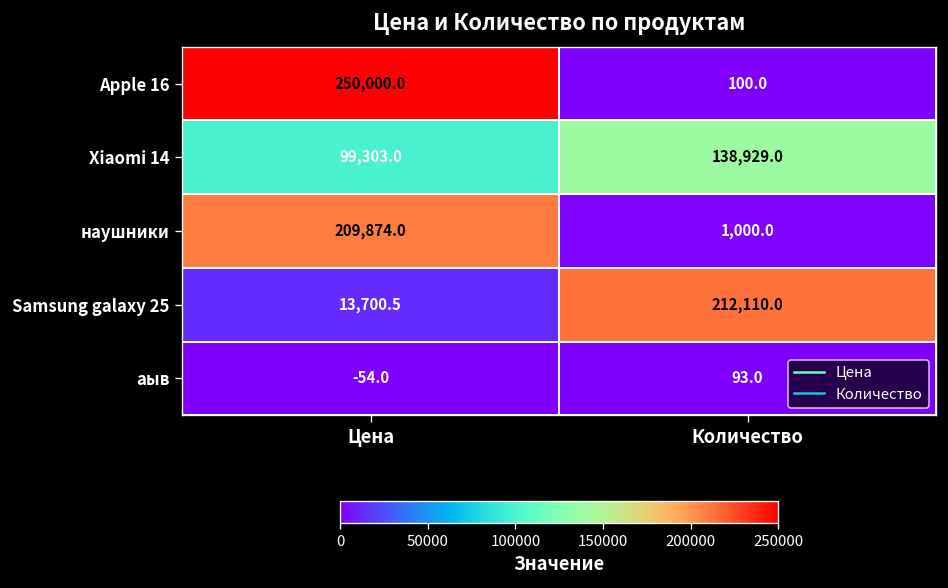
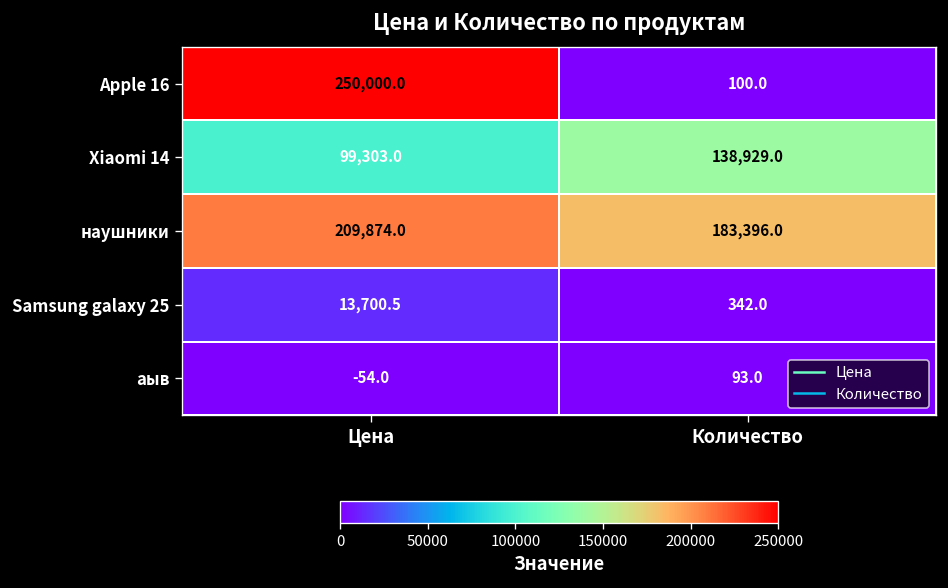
  {
    "Apple 16": {
      "Цена": "250,000.0",
      "Количество": "100.0"
    },
    "Xiaomi 14": {
      "Цена": "99,303.0",
      "Количество": "138,929.0"
    },
    "наушники": {
      "Цена": "209,874.0",
-     "Количество": "1,000.0"
+     "Количество": "183,396.0"
    },
    "Samsung galaxy 25": {
      "Цена": "13,700.5",
-     "Количество": "212,110.0"
+     "Количество": "342.0"
    },
    "аыв": {
      "Цена": "-54.0",
      "Количество": "93.0"
    }
  }
